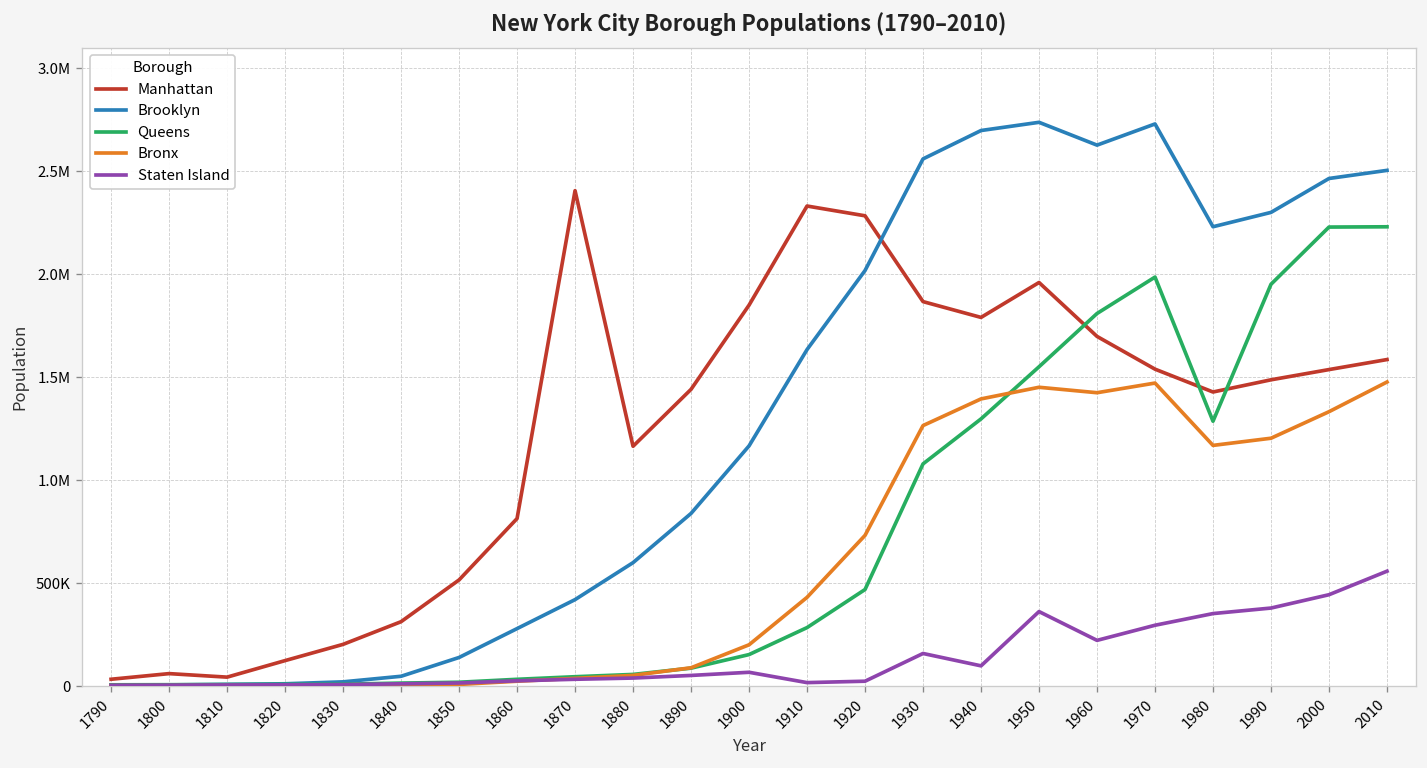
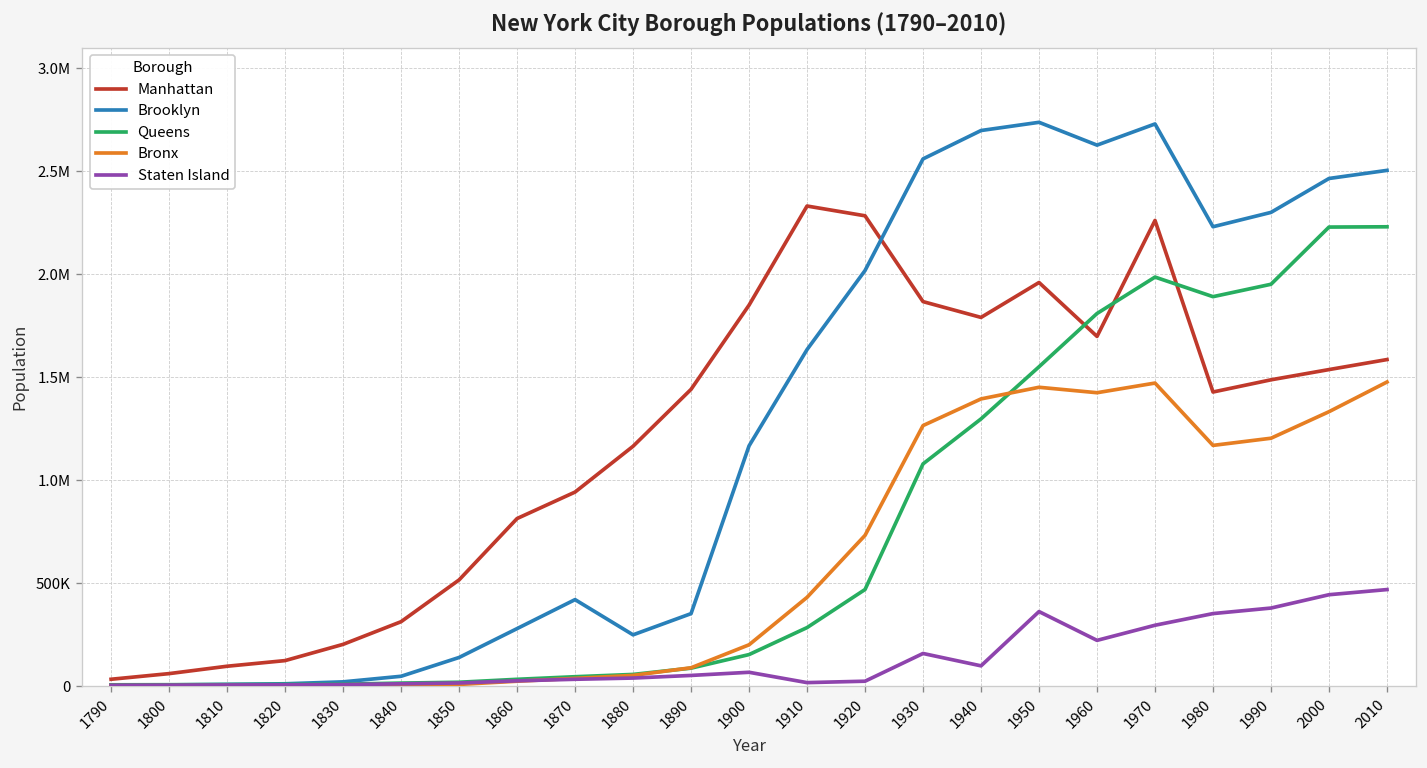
  {
    "Manhattan": {
      "1790": 30000,
      "1800": 60000,
-     "1810": 40000,
+     "1810": 100000,
      "1820": 120000,
      "1830": 200000,
      "1840": 310000,
      "1850": 520000,
      "1860": 810000,
-     "1870": 2410000,
+     "1870": 940000,
      "1880": 1160000,
      "1890": 1440000,
      "1900": 1850000,
      "1910": 2330000,
      "1920": 2280000,
      "1930": 1870000,
      "1940": 1790000,
      "1950": 1960000,
      "1960": 1700000,
-     "1970": 1540000,
+     "1970": 2260000,
      "1980": 1430000,
      "1990": 1490000,
      "2000": 1540000,
      "2010": 1590000
    },
    "Brooklyn": {
      "1840": 50000,
      "1850": 140000,
      "1860": 280000,
      "1870": 420000,
-     "1880": 600000,
-     "1890": 840000,
+     "1880": 250000,
+     "1890": 350000,
      "1900": 1170000,
      "1910": 1630000,
      "1920": 2020000,
      "1930": 2560000,
      "1940": 2700000,
      "1950": 2740000,
      "1960": 2630000,
      "1970": 2730000,
      "1980": 2230000,
      "1990": 2300000,
      "2000": 2470000,
      "2010": 2500000
    },
    "Queens": {
      "1900": 150000,
      "1910": 280000,
      "1920": 470000,
      "1930": 1080000,
      "1940": 1300000,
      "1950": 1550000,
      "1960": 1810000,
      "1970": 1990000,
-     "1980": 1290000,
+     "1980": 1890000,
      "1990": 1950000,
      "2000": 2230000,
      "2010": 2230000
    },
    "Bronx": {
      "1900": 200000,
      "1910": 430000,
      "1920": 730000,
      "1930": 1270000,
      "1940": 1390000,
      "1950": 1450000,
      "1960": 1420000,
      "1970": 1470000,
      "1980": 1170000,
      "1990": 1200000,
      "2000": 1330000,
      "2010": 1480000
    },
    "Staten Island": {
      "1890": 50000,
      "1900": 70000,
      "1910": 20000,
      "1920": 20000,
      "1930": 160000,
      "1940": 100000,
      "1950": 360000,
      "1960": 220000,
      "1970": 300000,
      "1980": 350000,
      "1990": 380000,
      "2000": 440000,
-     "2010": 560000
+     "2010": 470000
    }
  }
